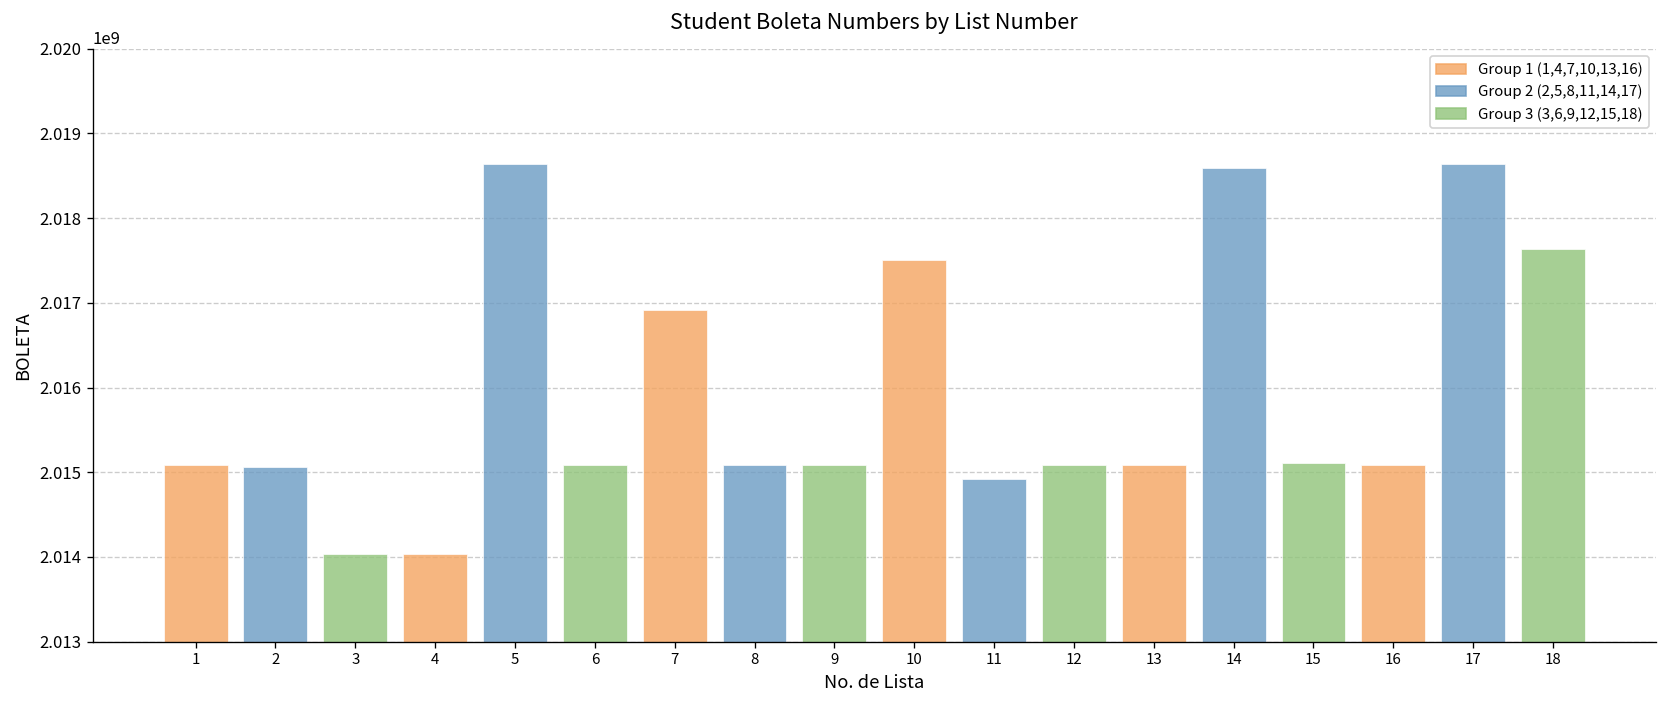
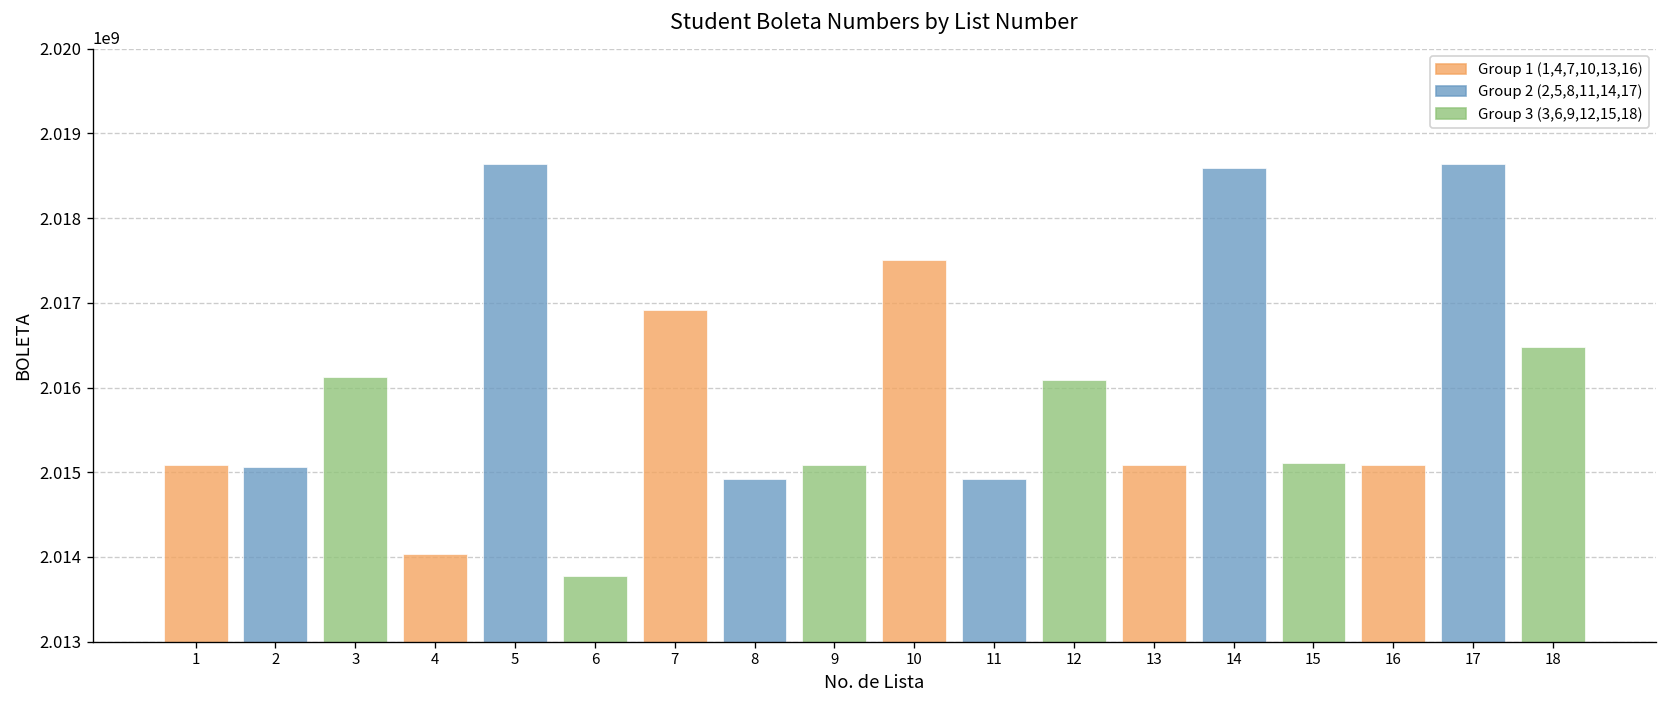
  {
    "1": 2015100000,
    "2": 2015100000,
-   "3": 2014000000,
+   "3": 2016100000,
    "4": 2014000000,
    "5": 2018600000,
-   "6": 2015100000,
+   "6": 2013800000,
    "7": 2016900000,
-   "8": 2015100000,
+   "8": 2014900000,
    "9": 2015100000,
    "10": 2017500000,
    "11": 2014900000,
-   "12": 2015100000,
+   "12": 2016100000,
    "13": 2015100000,
    "14": 2018600000,
    "15": 2015100000,
    "16": 2015100000,
    "17": 2018600000,
-   "18": 2017600000
+   "18": 2016500000
  }
